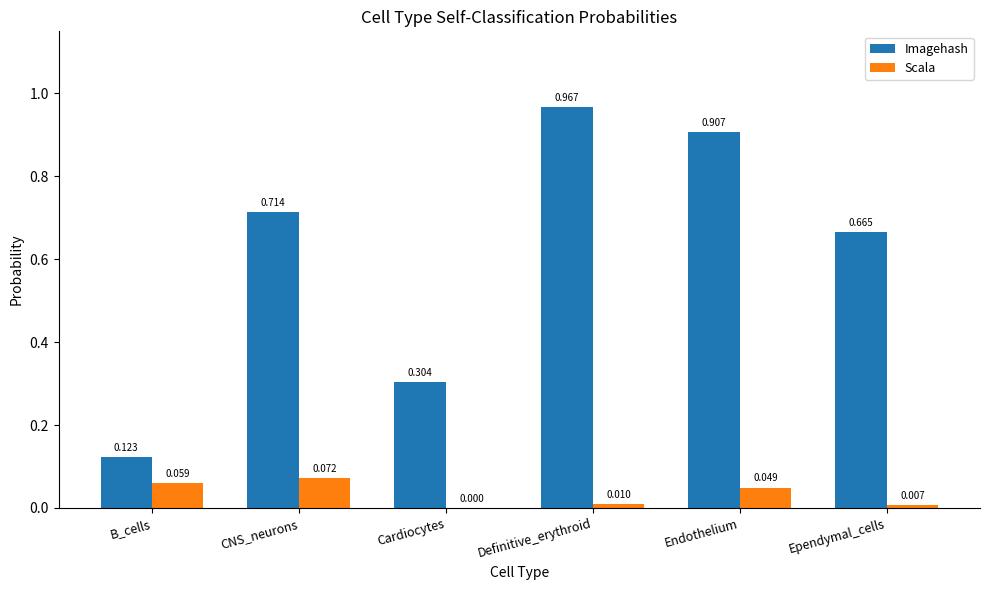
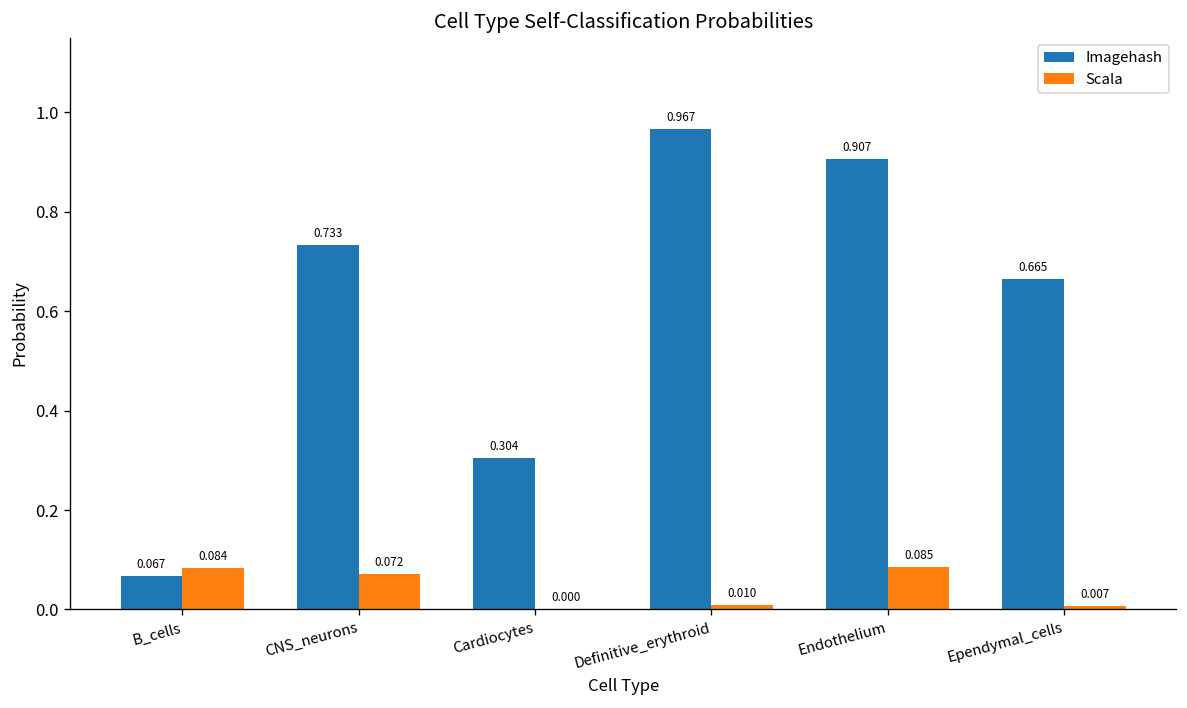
  {
    "Imagehash": {
-     "B_cells": 0.123,
-     "CNS_neurons": 0.714,
+     "B_cells": 0.067,
+     "CNS_neurons": 0.733,
      "Cardiocytes": 0.304,
      "Definitive_erythroid": 0.967,
      "Endothelium": 0.907,
      "Ependymal_cells": 0.665
    },
    "Scala": {
-     "B_cells": 0.059,
+     "B_cells": 0.084,
      "CNS_neurons": 0.072,
      "Cardiocytes": 0.000,
      "Definitive_erythroid": 0.010,
-     "Endothelium": 0.049,
+     "Endothelium": 0.085,
      "Ependymal_cells": 0.007
    }
  }
